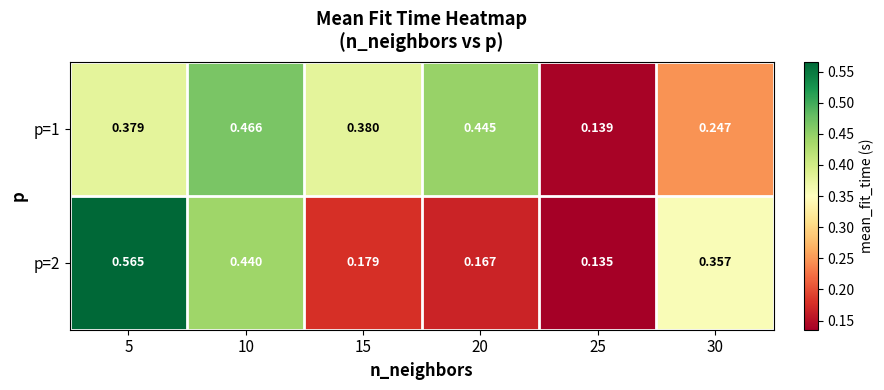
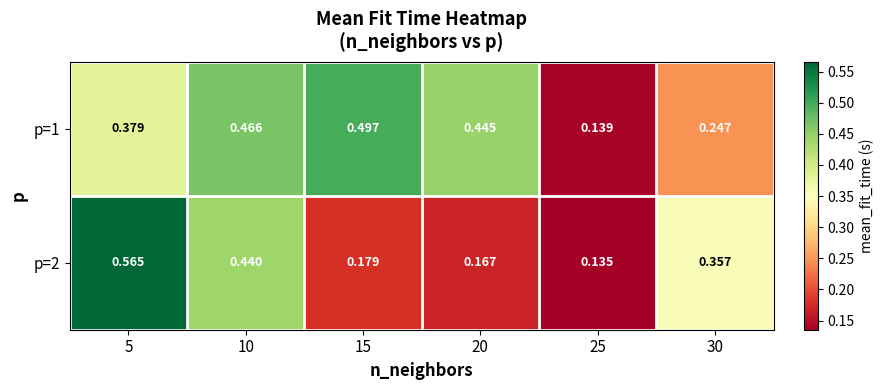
  {
    "p=1": {
      "5": 0.379,
      "10": 0.466,
-     "15": 0.380,
+     "15": 0.497,
      "20": 0.445,
      "25": 0.139,
      "30": 0.247
    },
    "p=2": {
      "5": 0.565,
      "10": 0.440,
      "15": 0.179,
      "20": 0.167,
      "25": 0.135,
      "30": 0.357
    }
  }
